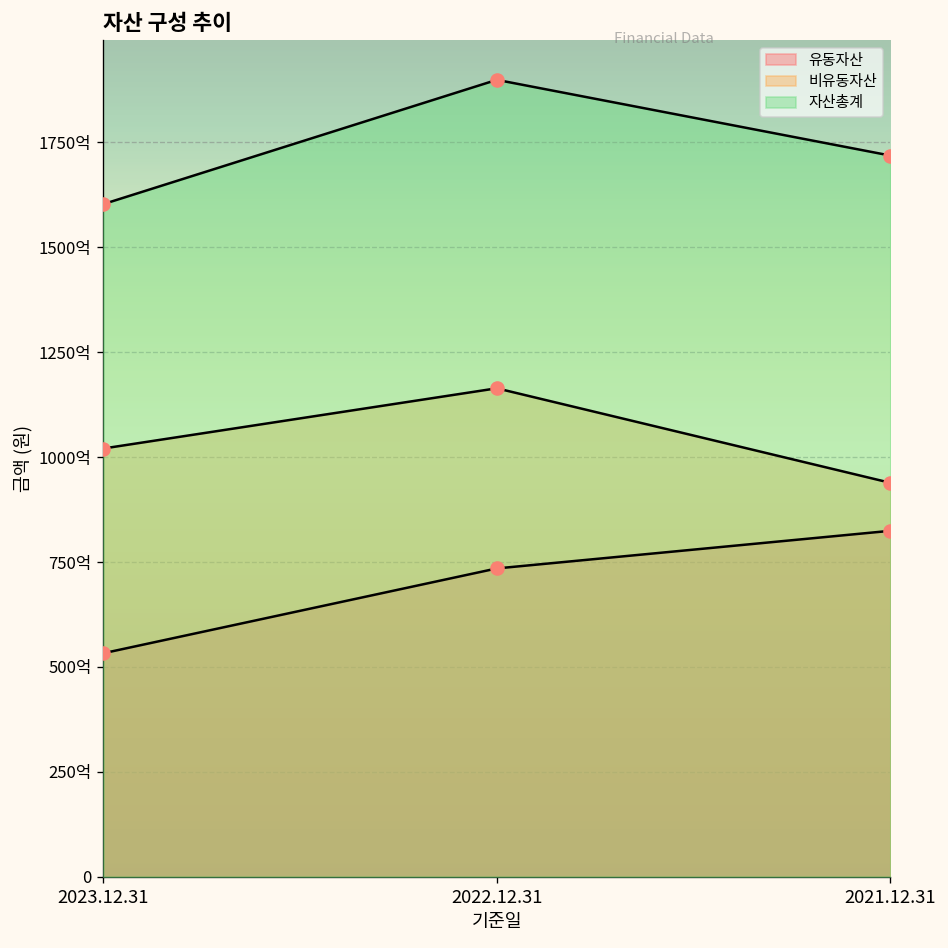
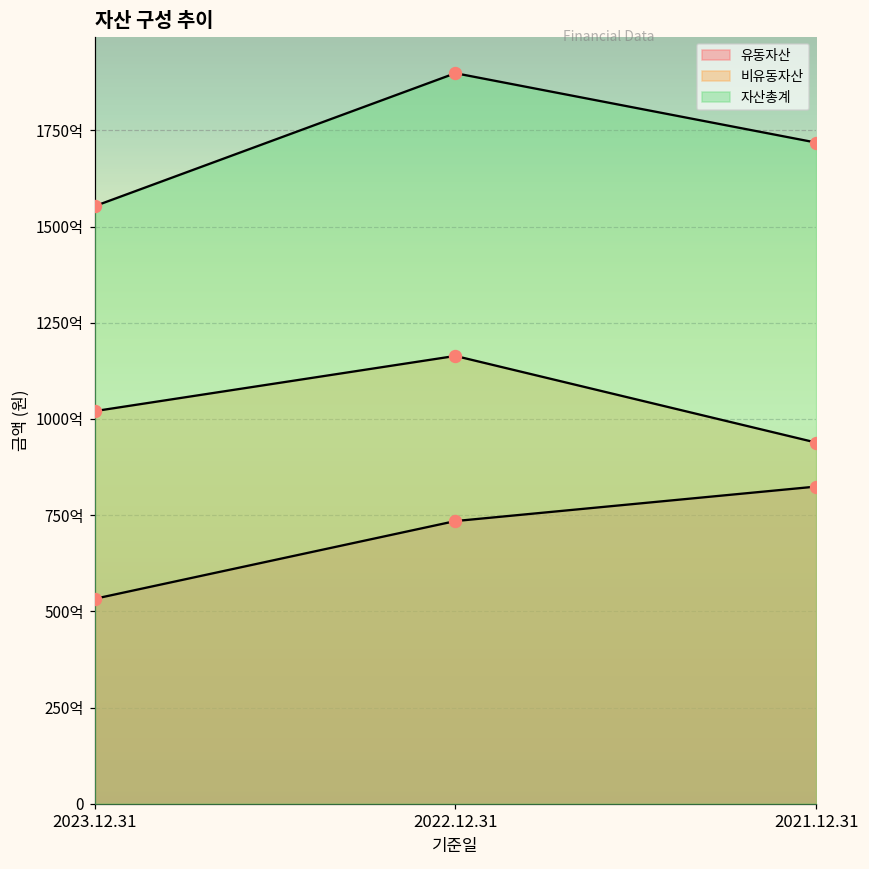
  {
    "자산총계": {
-     "2023.12.31": "1600억",
+     "2023.12.31": "1550억",
      "2022.12.31": "1900억",
      "2021.12.31": "1720억"
    }
  }
